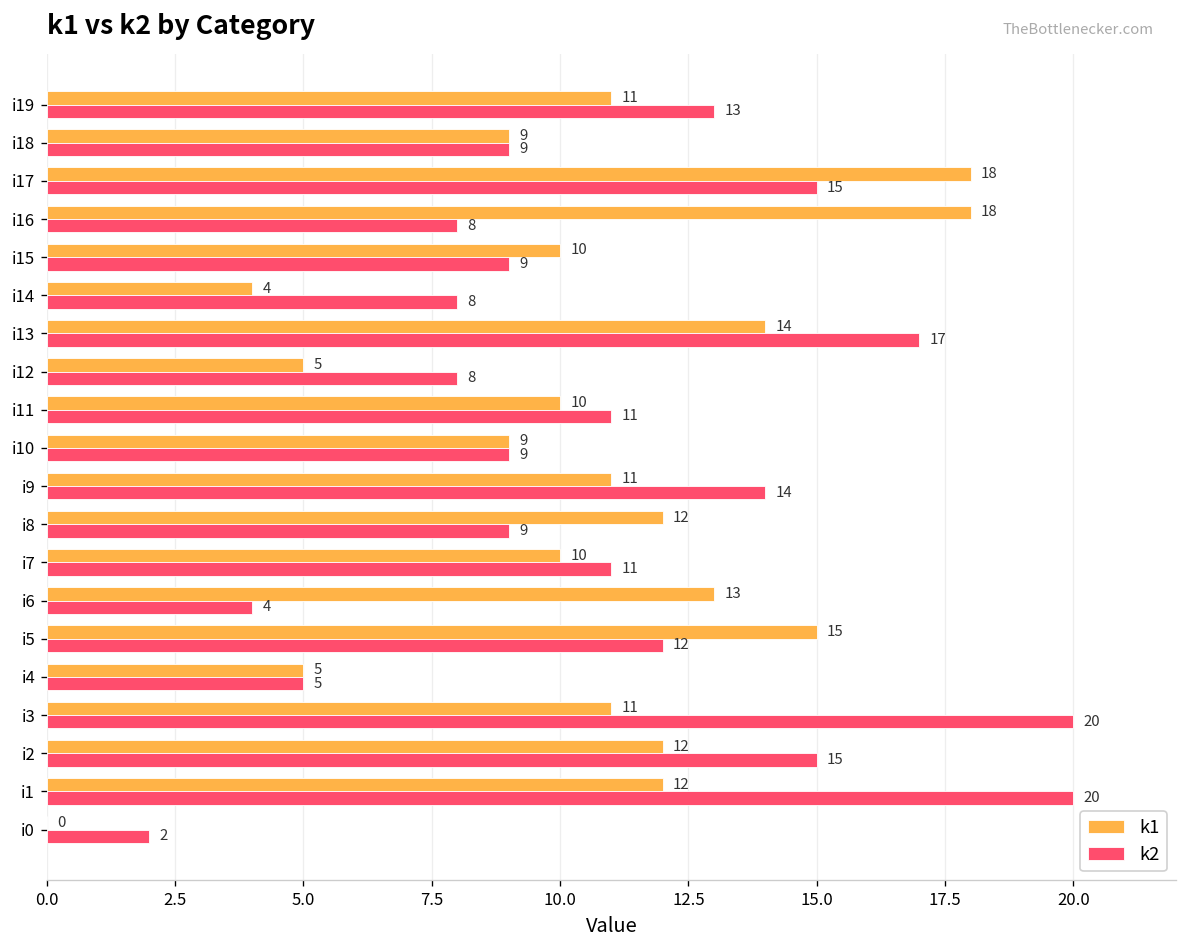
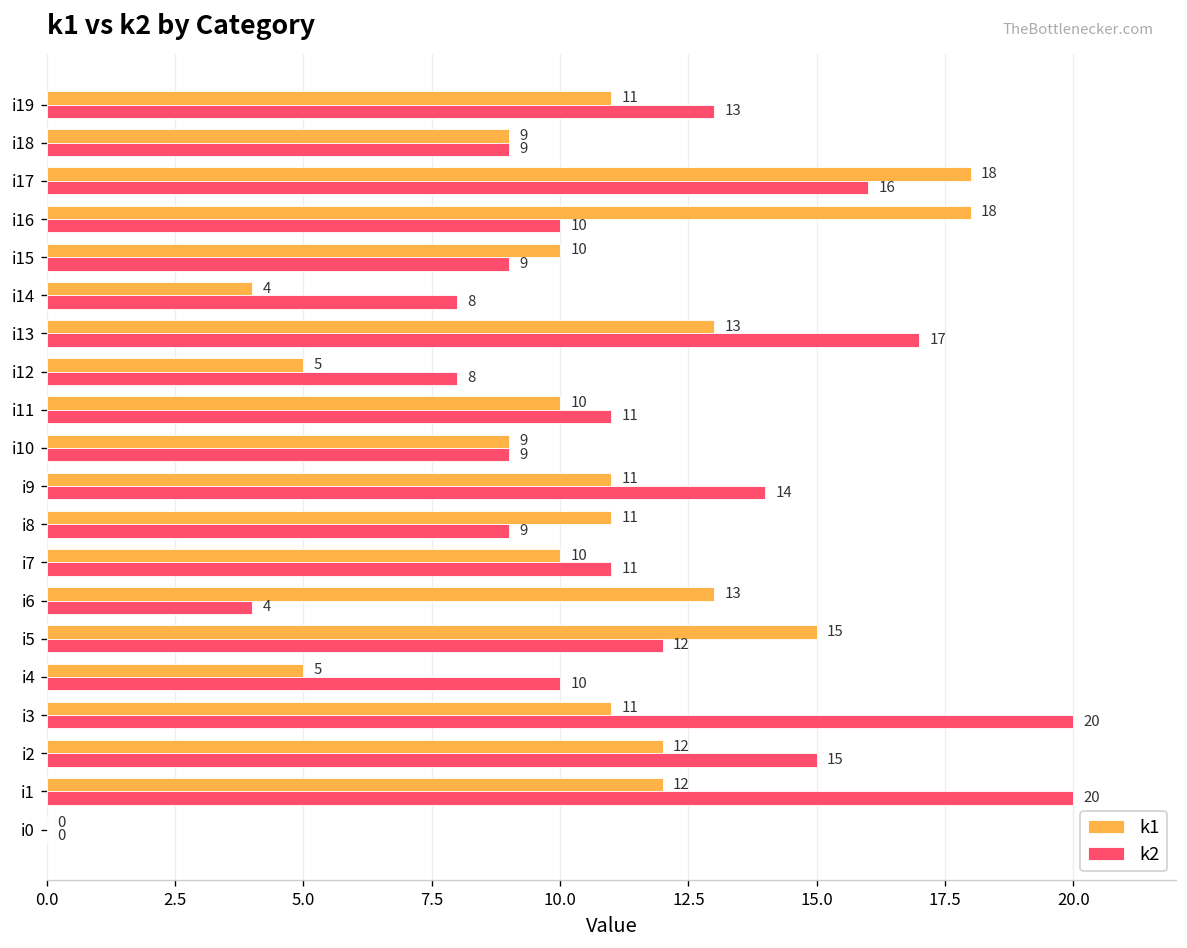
  {
    "k1": {
      "i19": 11,
      "i18": 9,
      "i17": 18,
      "i16": 18,
      "i15": 10,
      "i14": 4,
-     "i13": 14,
+     "i13": 13,
      "i12": 5,
      "i11": 10,
      "i10": 9,
      "i9": 11,
-     "i8": 12,
+     "i8": 11,
      "i7": 10,
      "i6": 13,
      "i5": 15,
      "i4": 5,
      "i3": 11,
      "i2": 12,
      "i1": 12,
      "i0": 0
    },
    "k2": {
      "i19": 13,
      "i18": 9,
-     "i17": 15,
-     "i16": 8,
+     "i17": 16,
+     "i16": 10,
      "i15": 9,
      "i14": 8,
      "i13": 17,
      "i12": 8,
      "i11": 11,
      "i10": 9,
      "i9": 14,
      "i8": 9,
      "i7": 11,
      "i6": 4,
      "i5": 12,
-     "i4": 5,
+     "i4": 10,
      "i3": 20,
      "i2": 15,
      "i1": 20,
-     "i0": 2
+     "i0": 0
    }
  }
